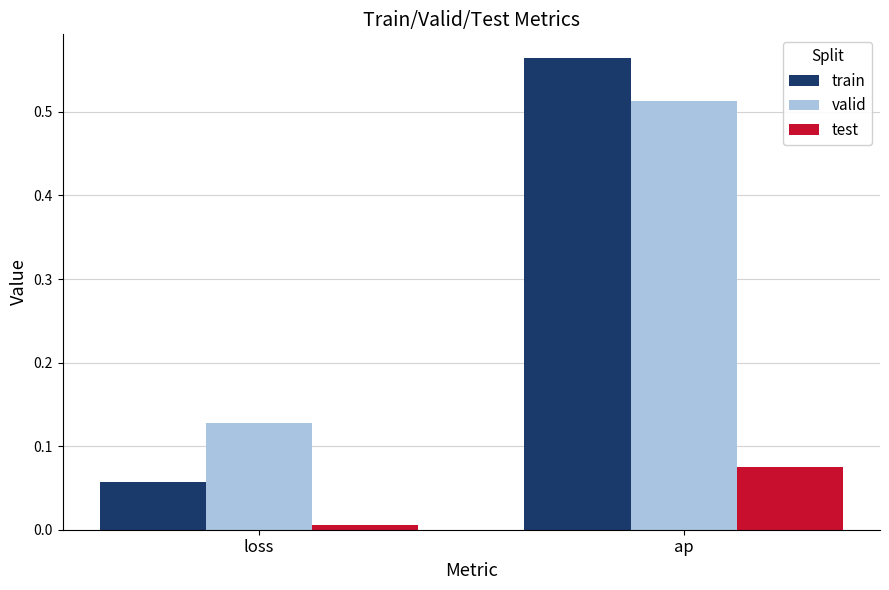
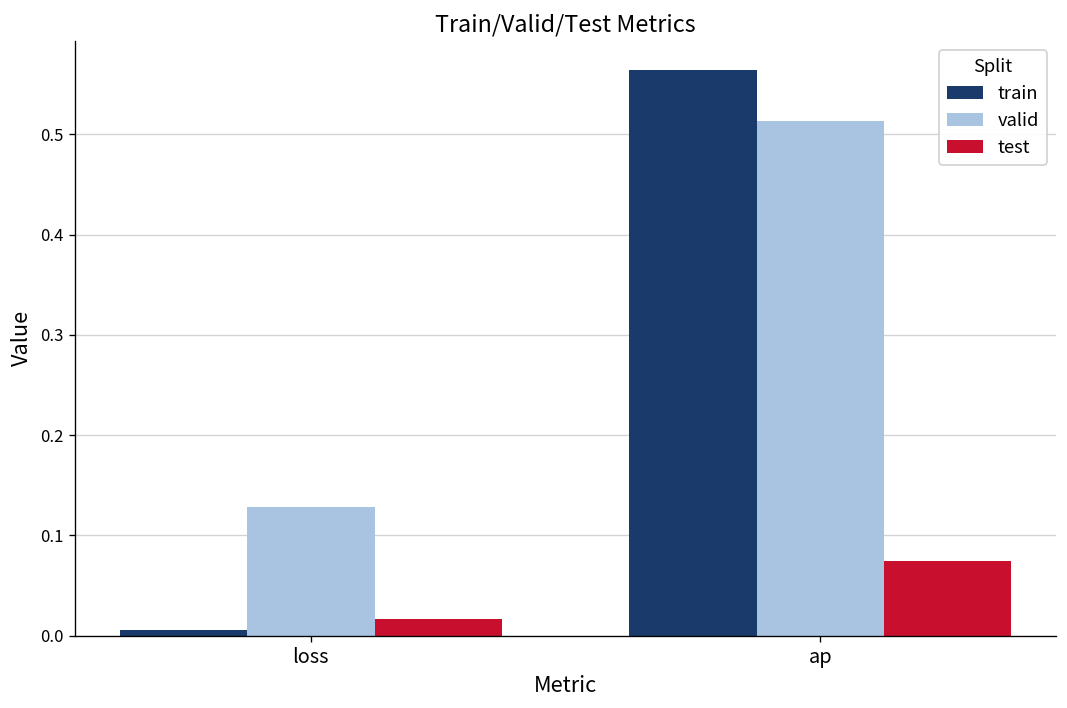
  {
    "train": {
-     "loss": 0.06,
+     "loss": 0.01,
      "ap": 0.56
    },
    "valid": {
      "loss": 0.13,
      "ap": 0.51
    },
    "test": {
-     "loss": 0.01,
+     "loss": 0.02,
      "ap": 0.07
    }
  }
